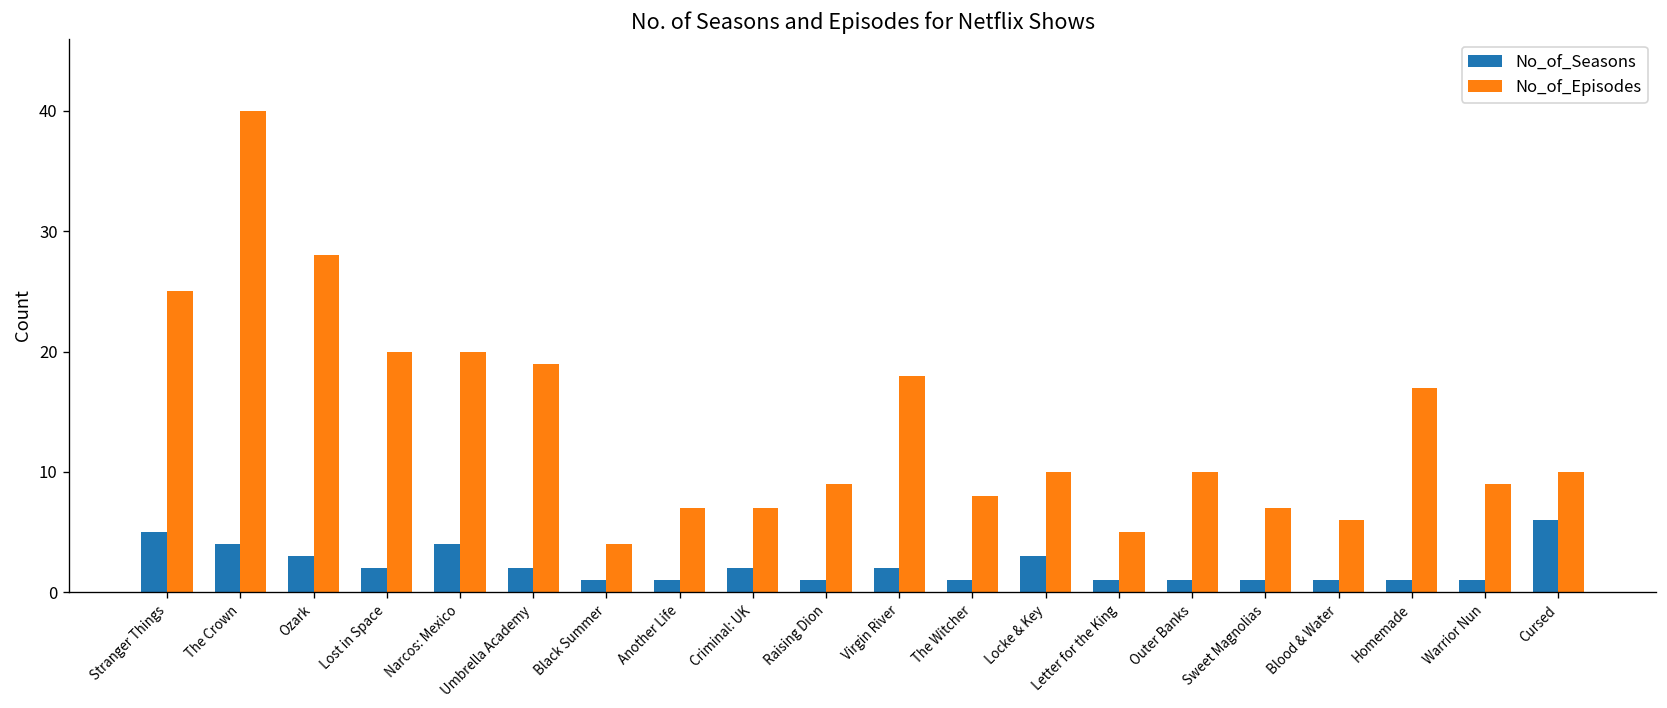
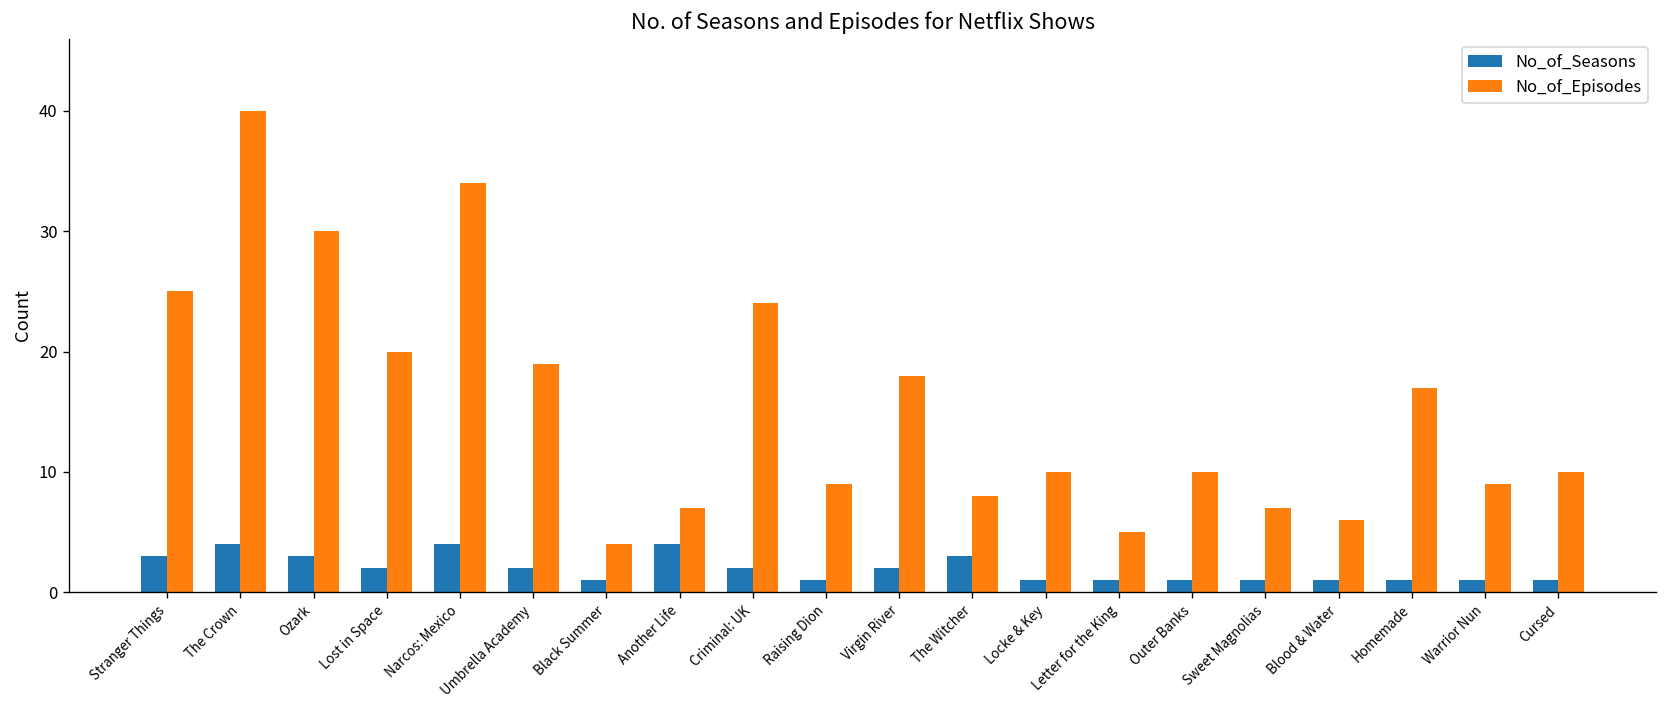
  {
    "No_of_Seasons": {
-     "Stranger Things": 5,
+     "Stranger Things": 3,
      "The Crown": 4,
      "Ozark": 3,
      "Lost in Space": 2,
      "Narcos: Mexico": 4,
      "Umbrella Academy": 2,
      "Black Summer": 1,
-     "Another Life": 1,
+     "Another Life": 4,
      "Criminal: UK": 2,
      "Raising Dion": 1,
      "Virgin River": 2,
-     "The Witcher": 1,
-     "Locke & Key": 3,
+     "The Witcher": 3,
+     "Locke & Key": 1,
      "Letter for the King": 1,
      "Outer Banks": 1,
      "Sweet Magnolias": 1,
      "Blood & Water": 1,
      "Homemade": 1,
      "Warrior Nun": 1,
-     "Cursed": 6
+     "Cursed": 1
    },
    "No_of_Episodes": {
      "Stranger Things": 25,
      "The Crown": 40,
-     "Ozark": 28,
+     "Ozark": 30,
      "Lost in Space": 20,
-     "Narcos: Mexico": 20,
+     "Narcos: Mexico": 34,
      "Umbrella Academy": 19,
      "Black Summer": 4,
      "Another Life": 7,
-     "Criminal: UK": 7,
+     "Criminal: UK": 24,
      "Raising Dion": 9,
      "Virgin River": 18,
      "The Witcher": 8,
      "Locke & Key": 10,
      "Letter for the King": 5,
      "Outer Banks": 10,
      "Sweet Magnolias": 7,
      "Blood & Water": 6,
      "Homemade": 17,
      "Warrior Nun": 9,
      "Cursed": 10
    }
  }
